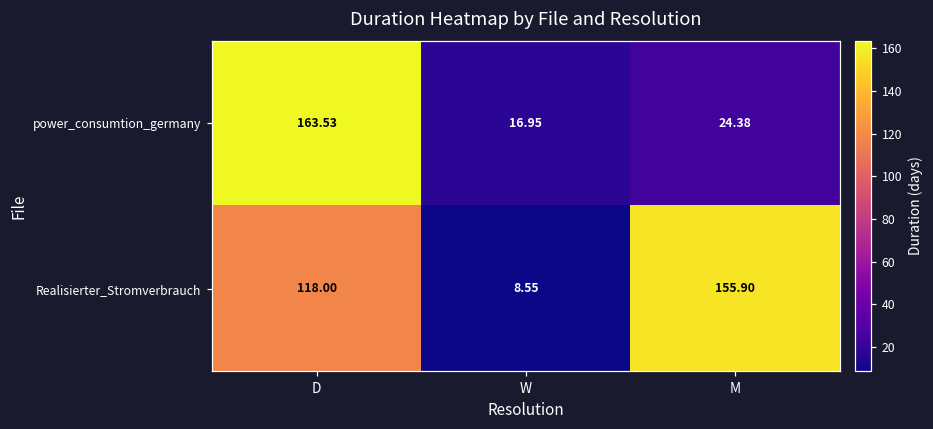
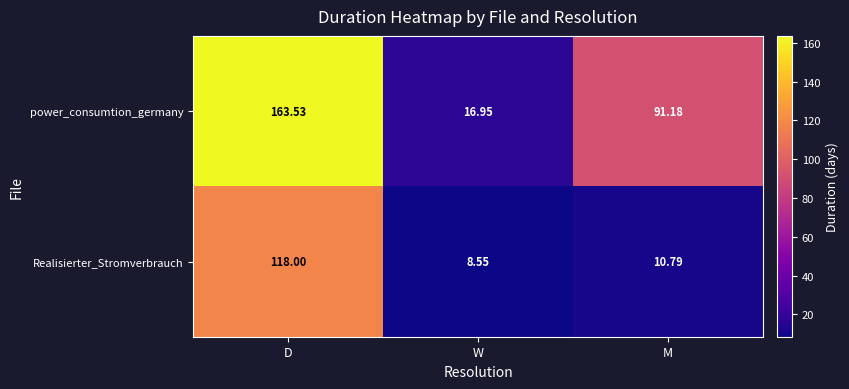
  {
    "power_consumtion_germany": {
      "D": 163.53,
      "W": 16.95,
-     "M": 24.38
+     "M": 91.18
    },
    "Realisierter_Stromverbrauch": {
      "D": 118.00,
      "W": 8.55,
-     "M": 155.90
+     "M": 10.79
    }
  }
